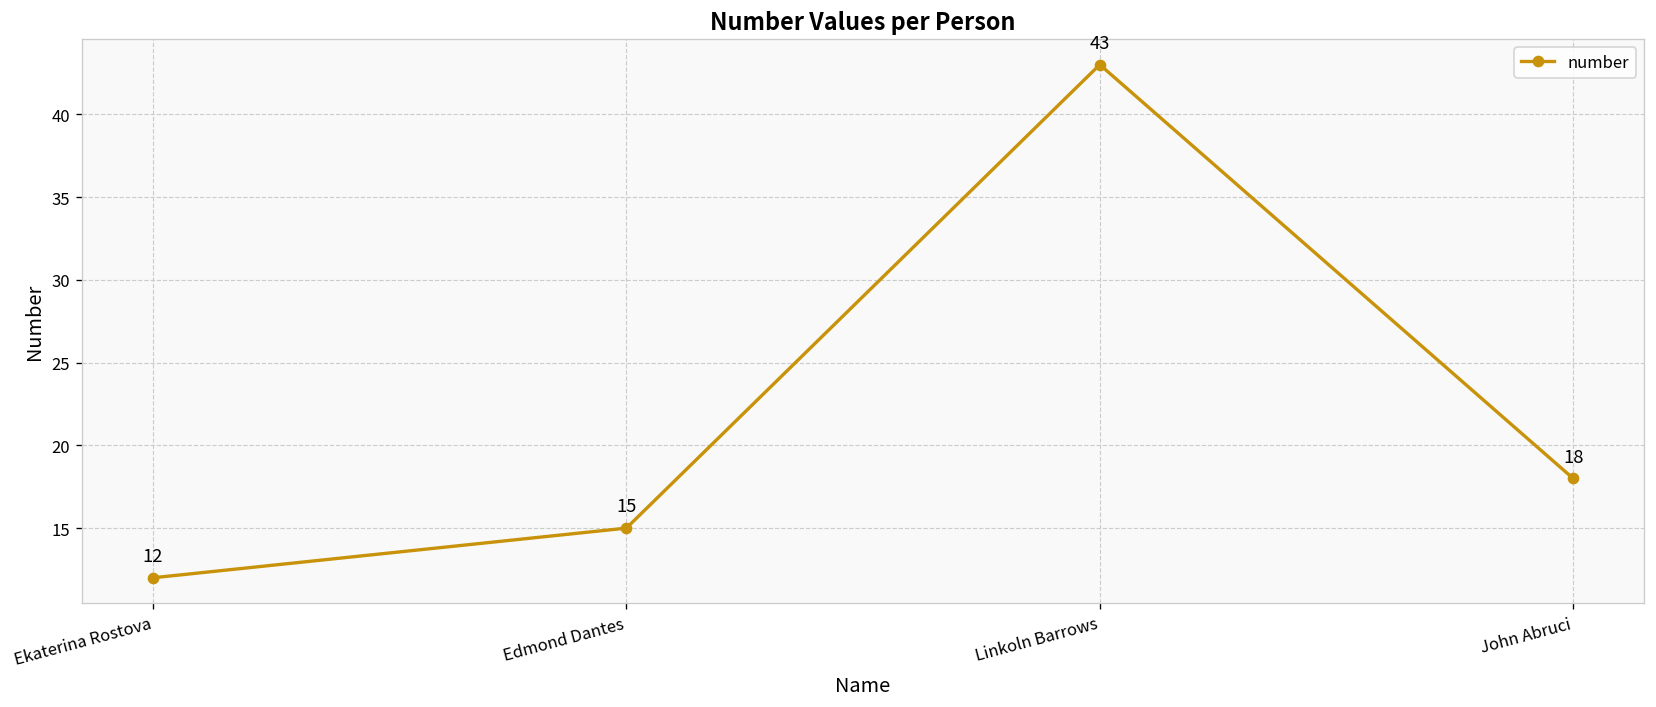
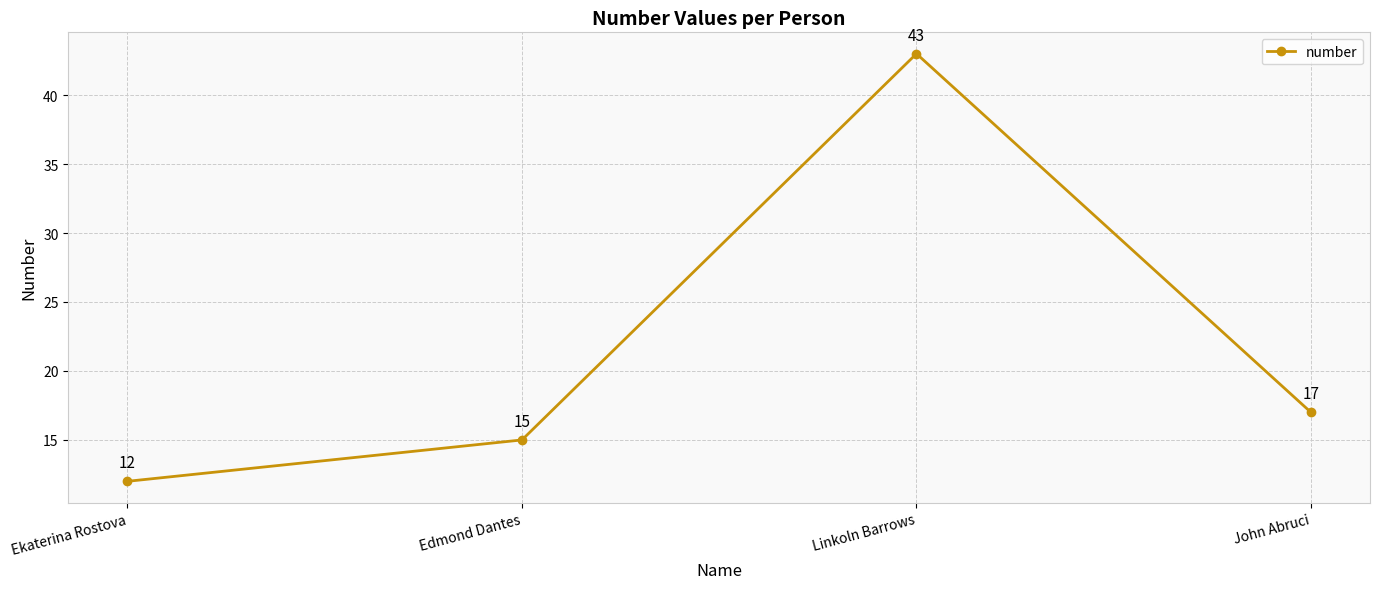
  {
    "Ekaterina Rostova": 12,
    "Edmond Dantes": 15,
    "Linkoln Barrows": 43,
-   "John Abruci": 18
+   "John Abruci": 17
  }
